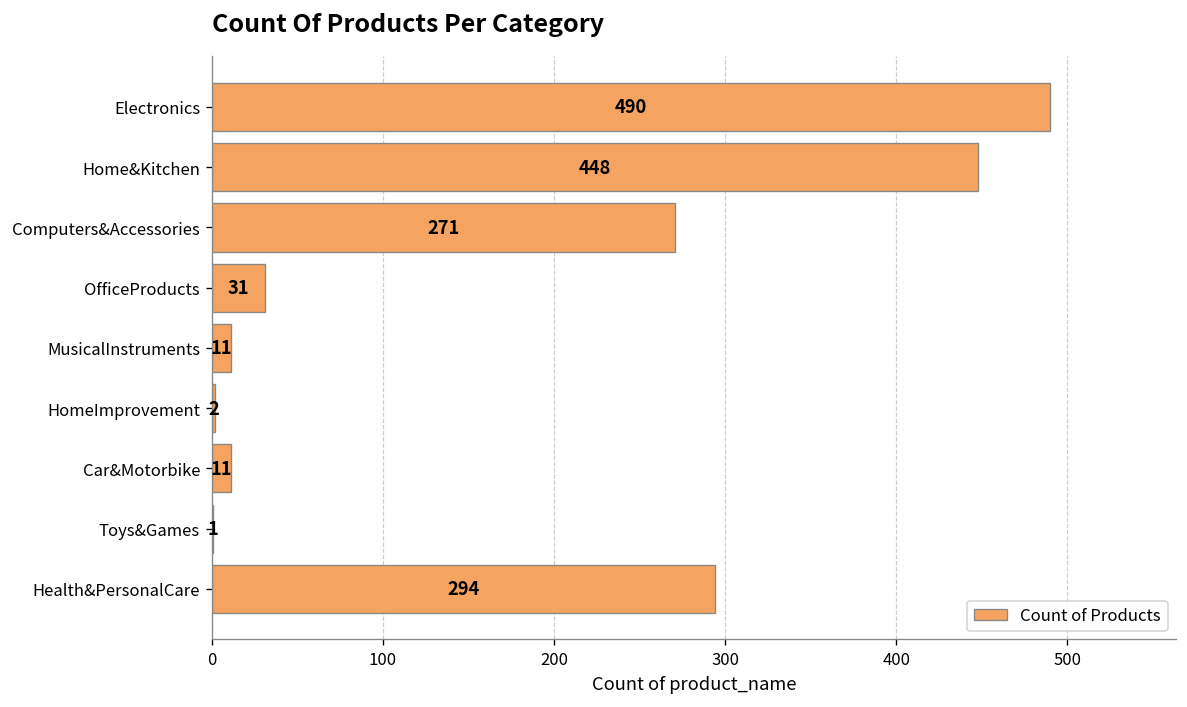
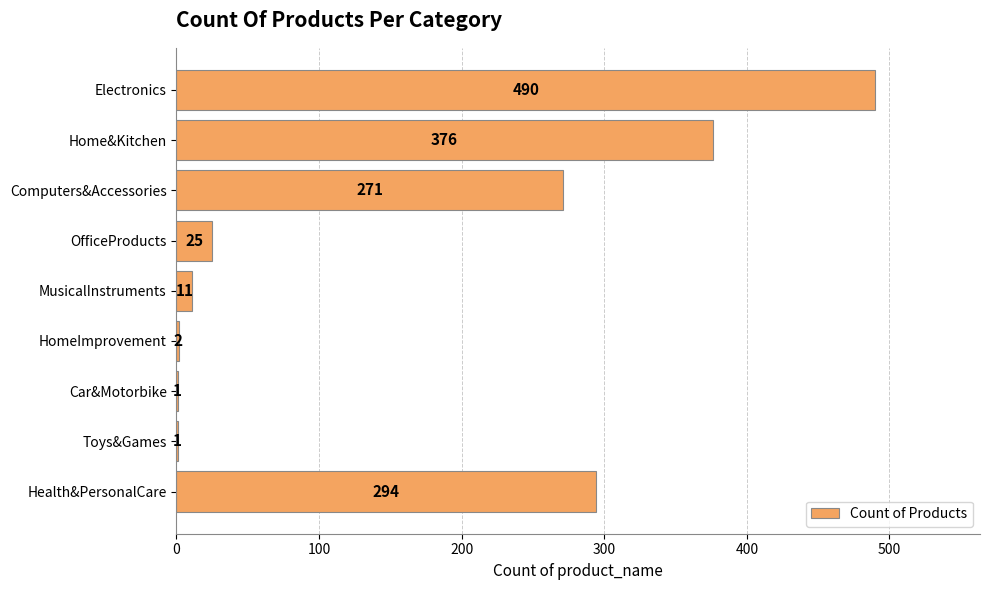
  {
    "Electronics": 490,
-   "Home&Kitchen": 448,
+   "Home&Kitchen": 376,
    "Computers&Accessories": 271,
-   "OfficeProducts": 31,
+   "OfficeProducts": 25,
    "MusicalInstruments": 11,
    "HomeImprovement": 2,
-   "Car&Motorbike": 11,
+   "Car&Motorbike": 1,
    "Toys&Games": 1,
    "Health&PersonalCare": 294
  }
